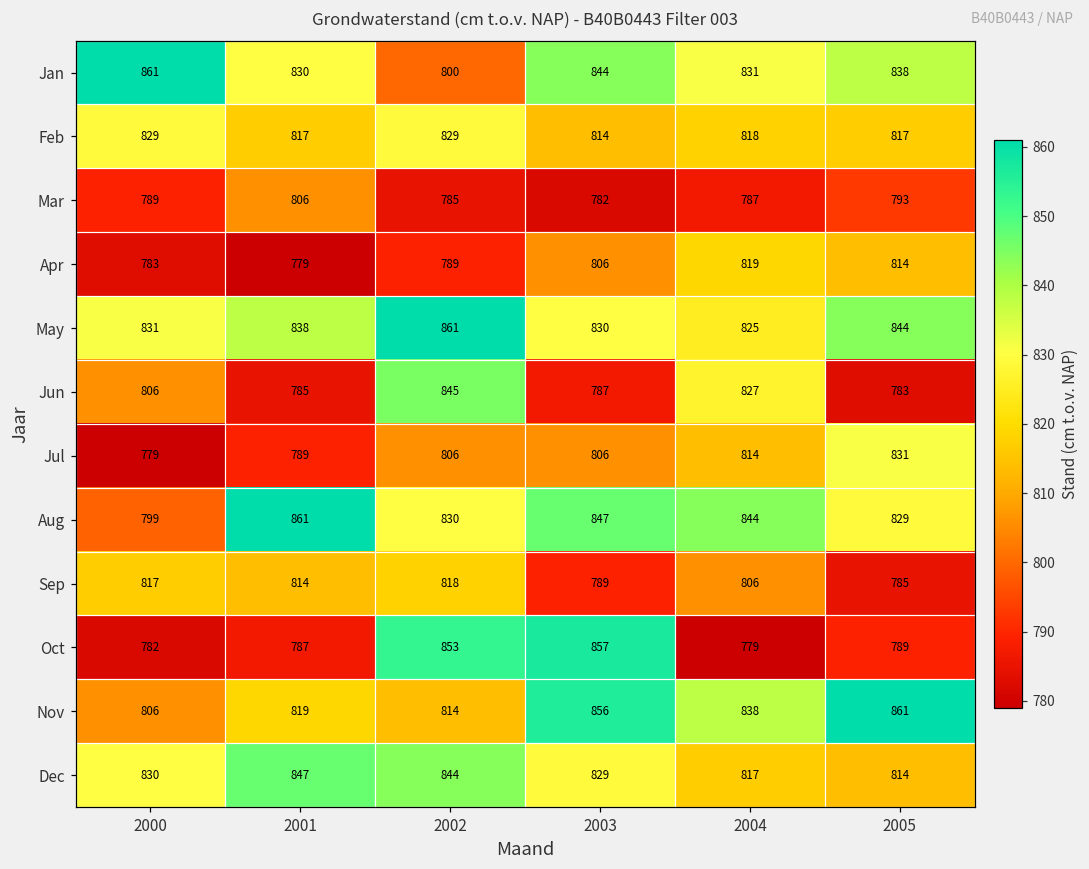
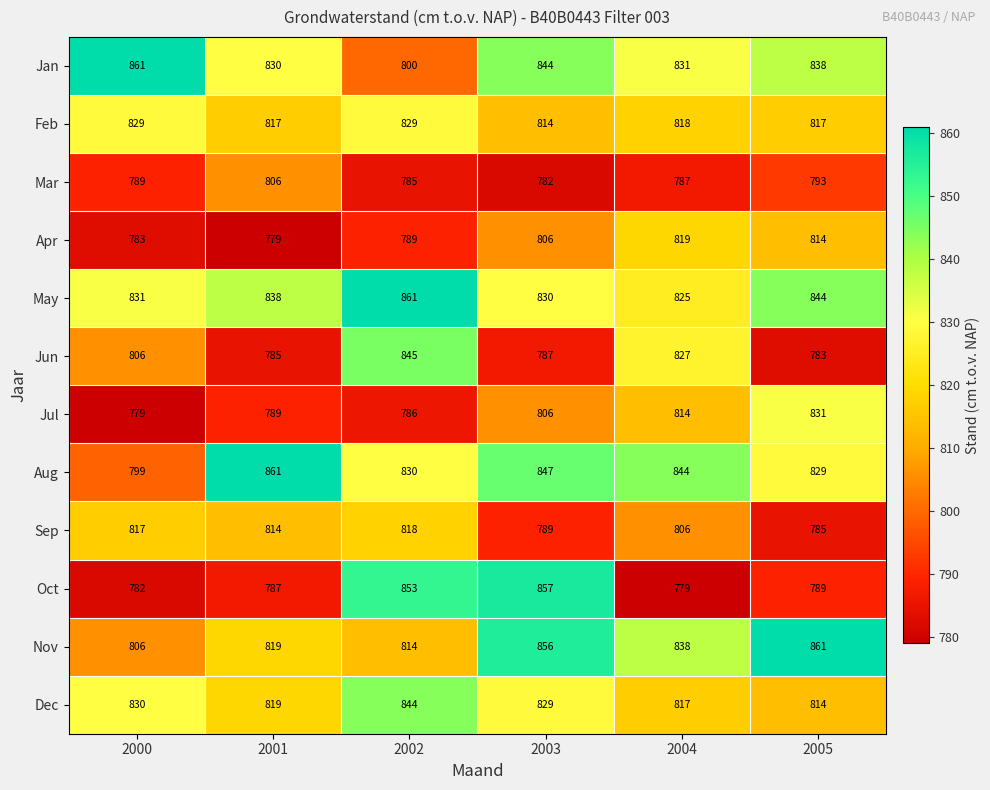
  {
    "Jan": {
      "2000": 861,
      "2001": 830,
      "2002": 800,
      "2003": 844,
      "2004": 831,
      "2005": 838
    },
    "Feb": {
      "2000": 829,
      "2001": 817,
      "2002": 829,
      "2003": 814,
      "2004": 818,
      "2005": 817
    },
    "Mar": {
      "2000": 789,
      "2001": 806,
      "2002": 785,
      "2003": 782,
      "2004": 787,
      "2005": 793
    },
    "Apr": {
      "2000": 783,
      "2001": 779,
      "2002": 789,
      "2003": 806,
      "2004": 819,
      "2005": 814
    },
    "May": {
      "2000": 831,
      "2001": 838,
      "2002": 861,
      "2003": 830,
      "2004": 825,
      "2005": 844
    },
    "Jun": {
      "2000": 806,
      "2001": 785,
      "2002": 845,
      "2003": 787,
      "2004": 827,
      "2005": 783
    },
    "Jul": {
      "2000": 779,
      "2001": 789,
-     "2002": 806,
+     "2002": 786,
      "2003": 806,
      "2004": 814,
      "2005": 831
    },
    "Aug": {
      "2000": 799,
      "2001": 861,
      "2002": 830,
      "2003": 847,
      "2004": 844,
      "2005": 829
    },
    "Sep": {
      "2000": 817,
      "2001": 814,
      "2002": 818,
      "2003": 789,
      "2004": 806,
      "2005": 785
    },
    "Oct": {
      "2000": 782,
      "2001": 787,
      "2002": 853,
      "2003": 857,
      "2004": 779,
      "2005": 789
    },
    "Nov": {
      "2000": 806,
      "2001": 819,
      "2002": 814,
      "2003": 856,
      "2004": 838,
      "2005": 861
    },
    "Dec": {
      "2000": 830,
-     "2001": 847,
+     "2001": 819,
      "2002": 844,
      "2003": 829,
      "2004": 817,
      "2005": 814
    }
  }
